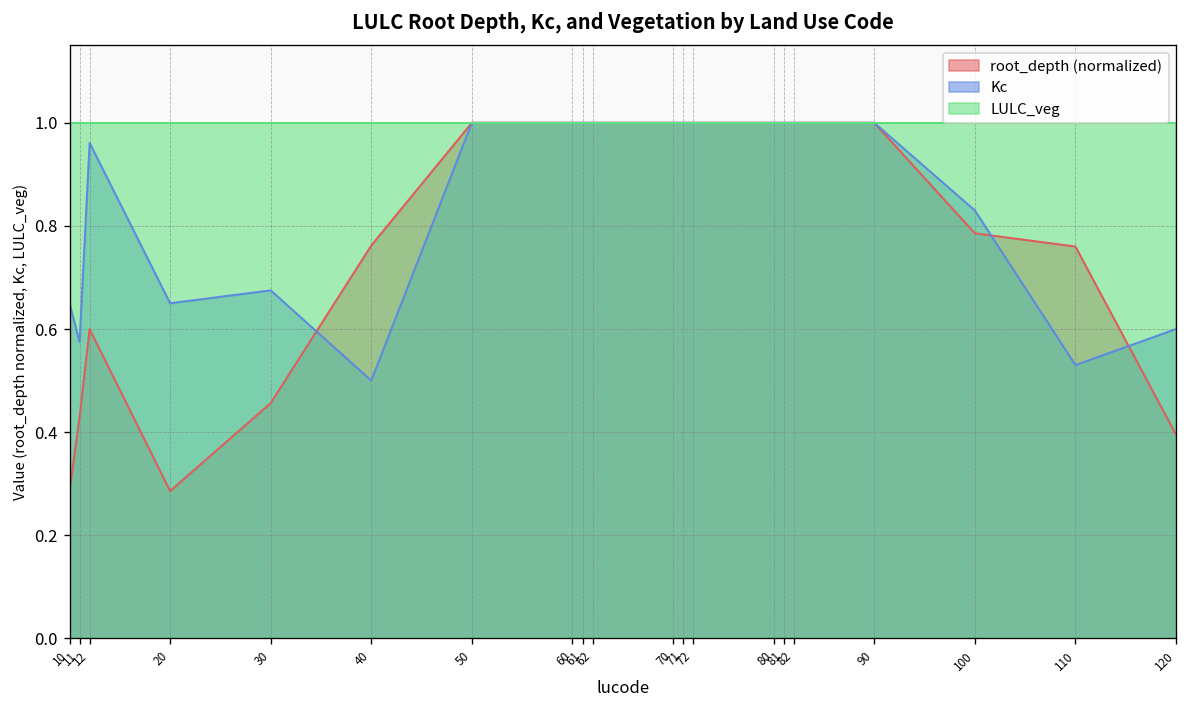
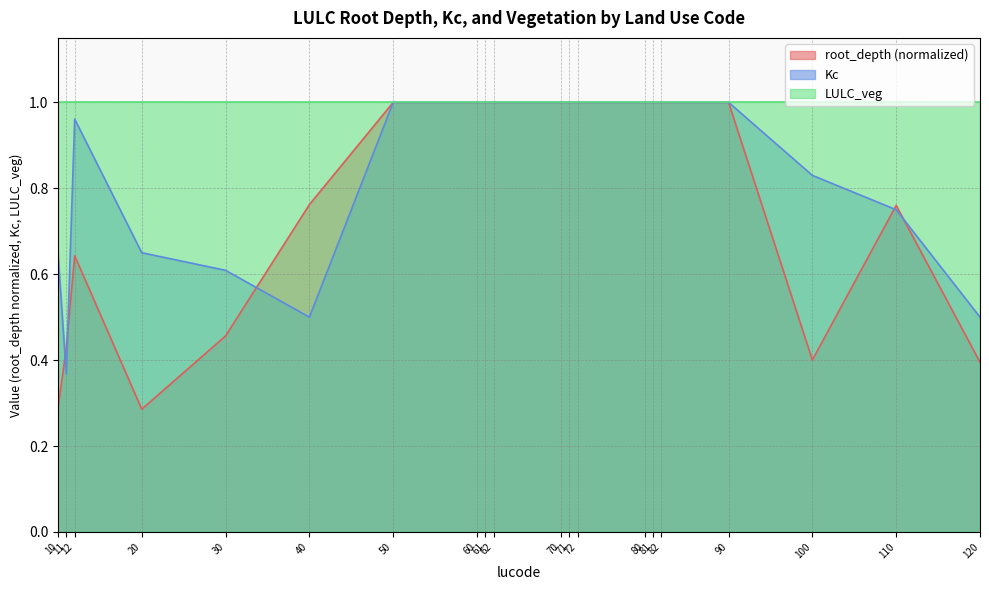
  {
    "root_depth (normalized)": {
      "10": 0.29,
      "11": 0.43,
-     "12": 0.60,
+     "12": 0.64,
      "20": 0.29,
      "30": 0.46,
      "40": 0.76,
-     "100": 0.79,
+     "100": 0.40,
      "110": 0.76,
      "120": 0.40
    },
    "Kc": {
      "10": 0.65,
-     "11": 0.58,
+     "11": 0.37,
      "12": 0.96,
      "20": 0.65,
-     "30": 0.68,
+     "30": 0.61,
      "40": 0.50,
      "100": 0.83,
-     "110": 0.53,
-     "120": 0.6
+     "110": 0.75,
+     "120": 0.5
    },
    "LULC_veg": {
      "10": 1.00,
      "11": 1.00,
      "12": 1.00,
      "20": 1.00,
      "30": 1.00,
      "40": 1.00,
      "120": 1.00
    }
  }
